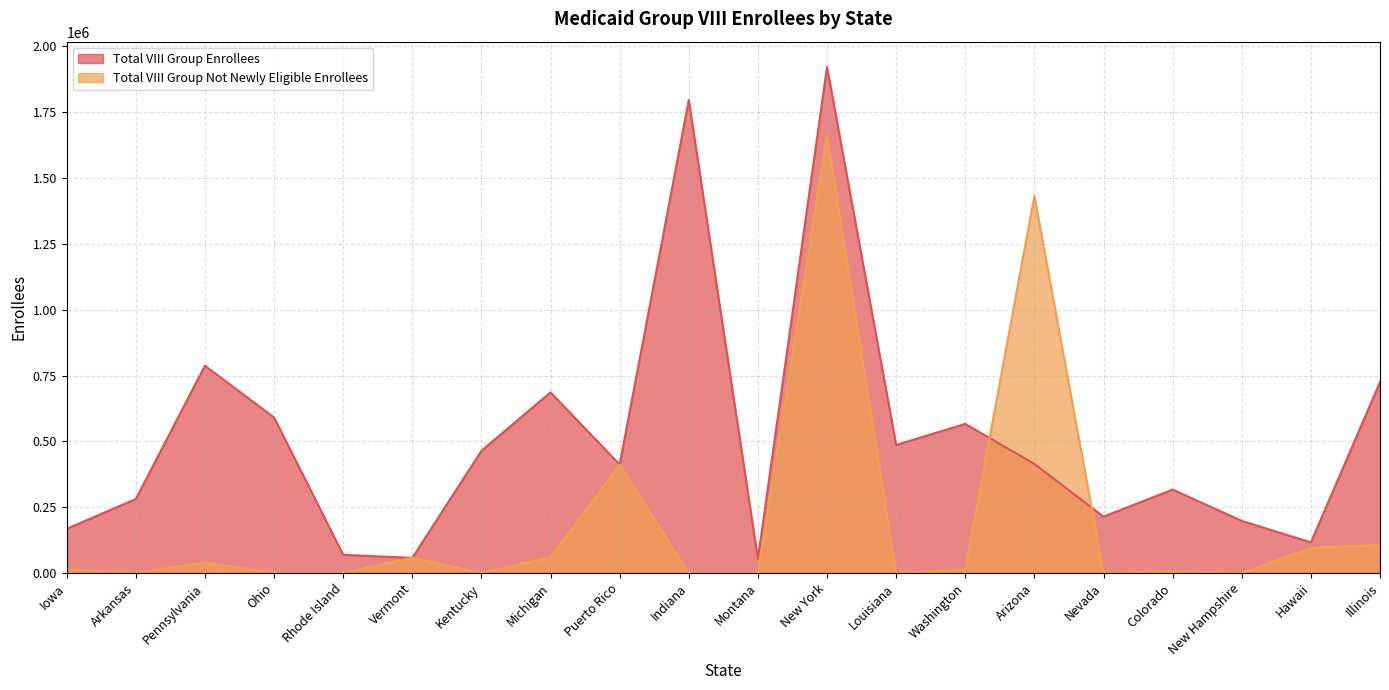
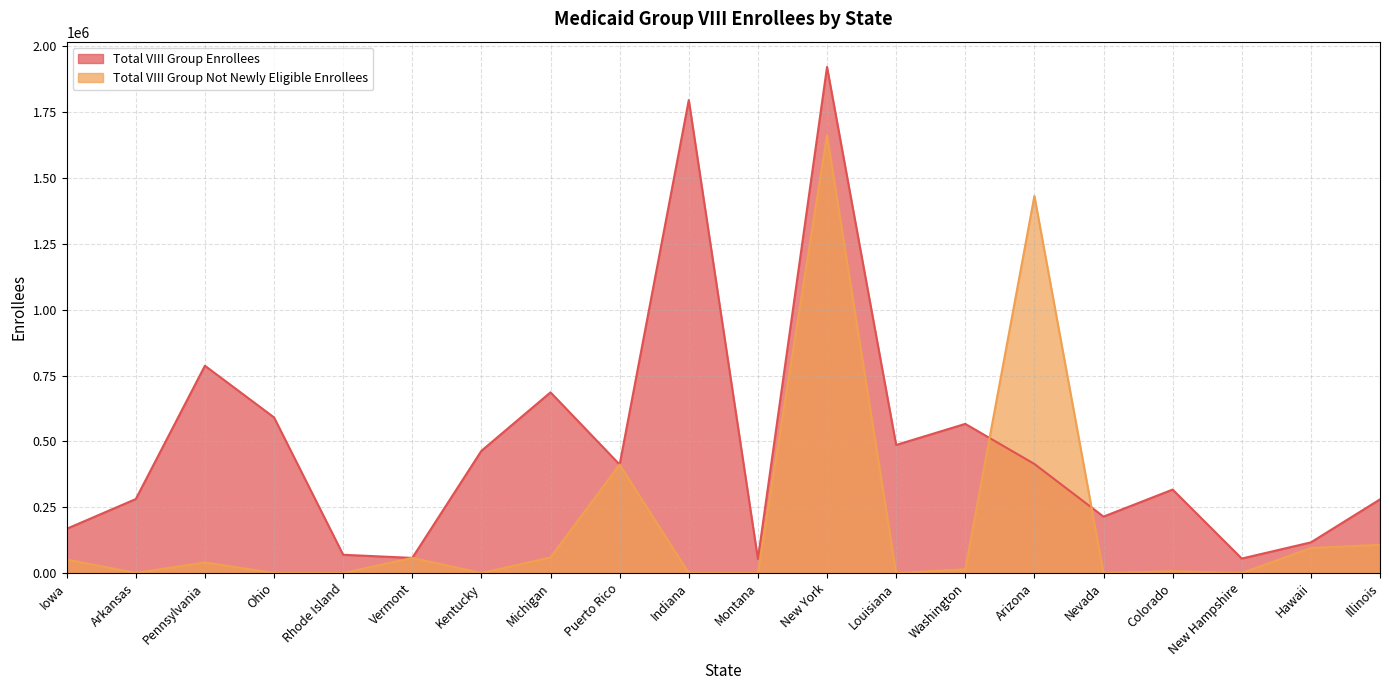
  {
    "Total VIII Group Enrollees": {
      "Iowa": 170000,
      "Arkansas": 280000,
      "Pennsylvania": 790000,
      "Ohio": 590000,
      "Rhode Island": 70000,
      "Kentucky": 460000,
      "Michigan": 690000,
      "Indiana": 1800000,
      "Montana": 50000,
      "New York": 1920000,
      "Louisiana": 490000,
      "Washington": 570000,
      "Arizona": 410000,
      "Nevada": 210000,
      "Colorado": 320000,
-     "New Hampshire": 200000,
+     "New Hampshire": 60000,
      "Hawaii": 120000,
-     "Illinois": 720000
+     "Illinois": 280000
    },
    "Total VIII Group Not Newly Eligible Enrollees": {
-     "Iowa": 10000,
+     "Iowa": 50000,
      "Arkansas": 0,
      "Pennsylvania": 40000,
      "Ohio": 0,
      "Rhode Island": 0,
      "Kentucky": 0,
      "Michigan": 60000,
      "Indiana": 0,
      "Montana": 0,
      "New York": 1660000,
      "Louisiana": 0,
      "Washington": 10000,
      "Arizona": 1430000,
      "Nevada": 0,
      "Colorado": 10000,
      "New Hampshire": 0,
      "Hawaii": 90000,
      "Illinois": 110000
    }
  }
